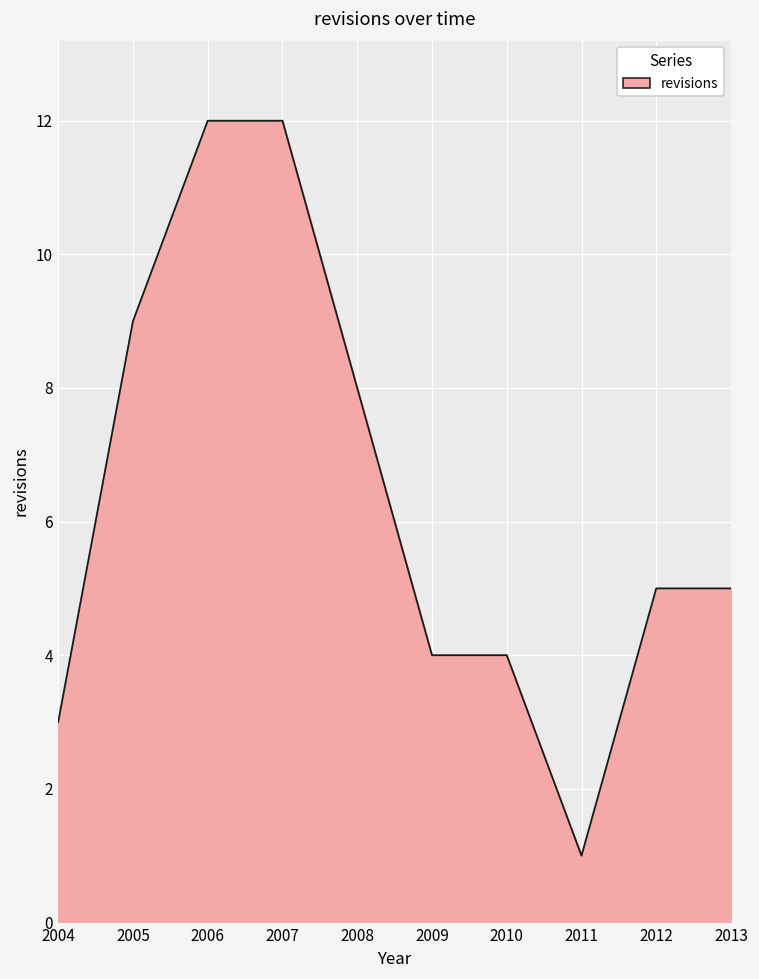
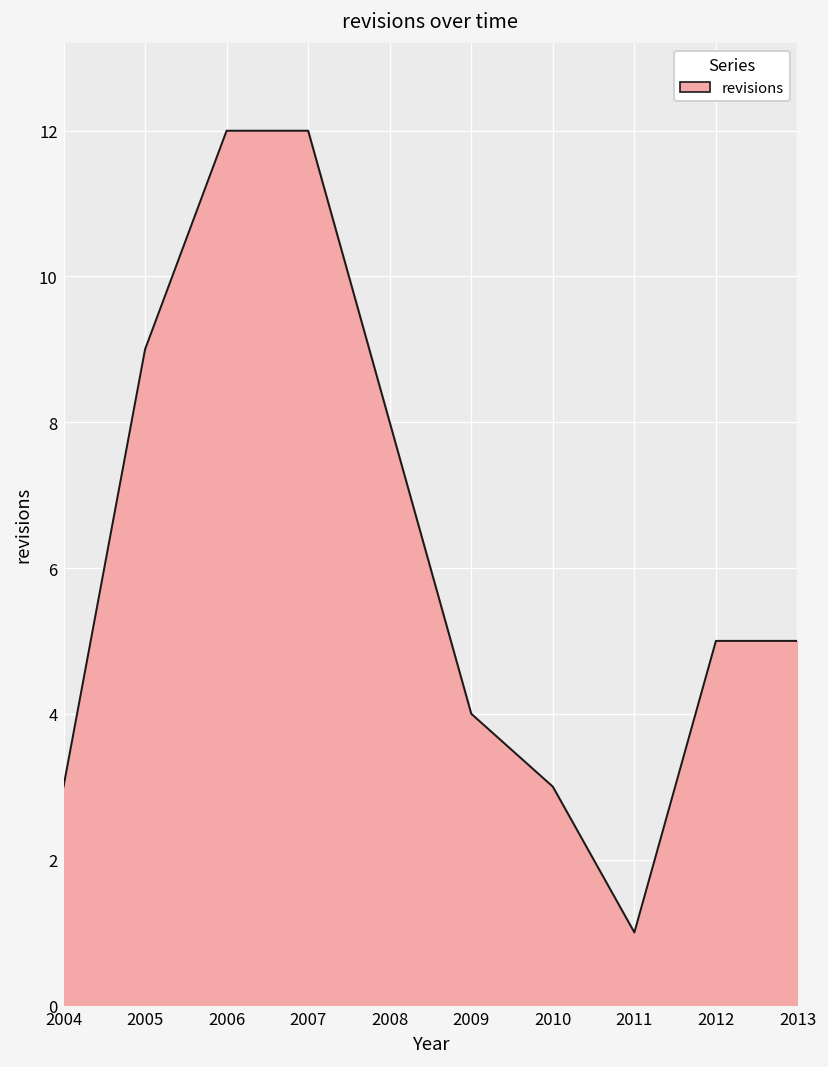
  {
    "2004": 3,
    "2005": 9,
    "2006": 12,
    "2007": 12,
    "2008": 8,
    "2009": 4,
-   "2010": 4,
+   "2010": 3,
    "2011": 1,
    "2012": 5,
    "2013": 5
  }
